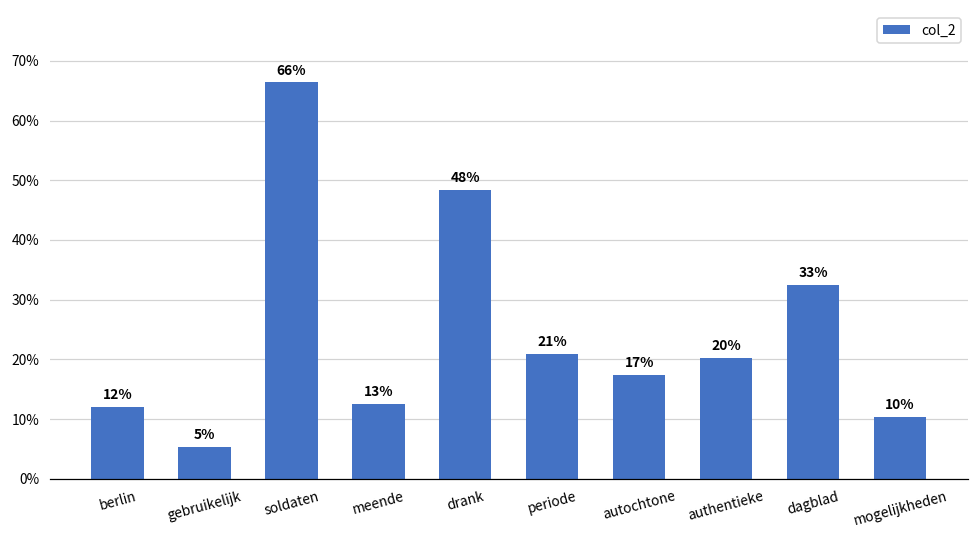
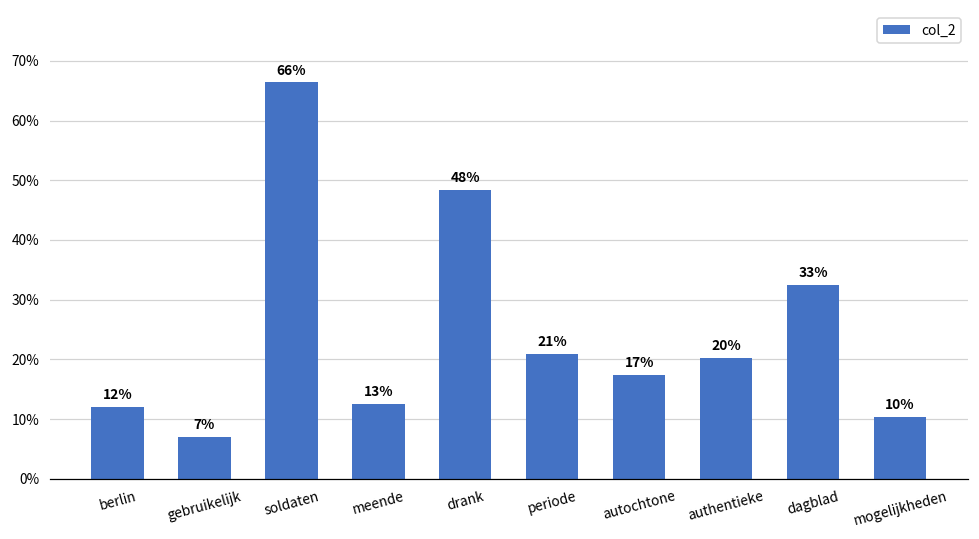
  {
    "berlin": "12%",
-   "gebruikelijk": "5%",
+   "gebruikelijk": "7%",
    "soldaten": "66%",
    "meende": "13%",
    "drank": "48%",
    "periode": "21%",
    "autochtone": "17%",
    "authentieke": "20%",
    "dagblad": "33%",
    "mogelijkheden": "10%"
  }
